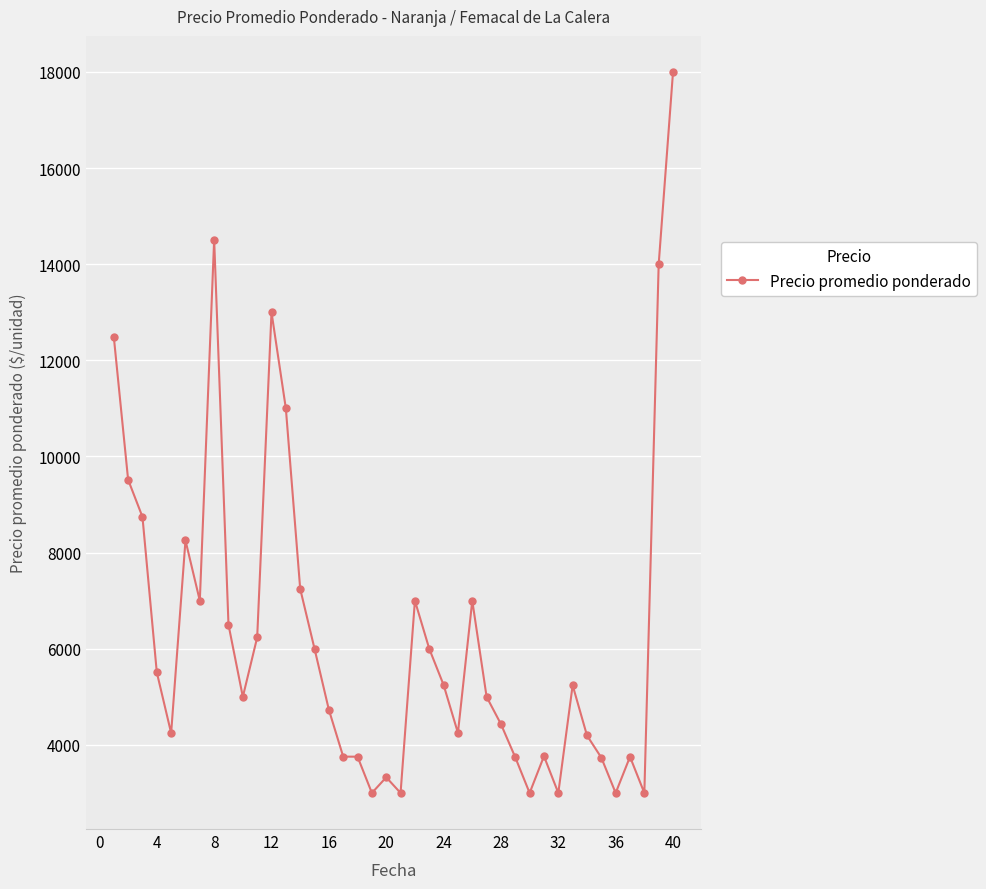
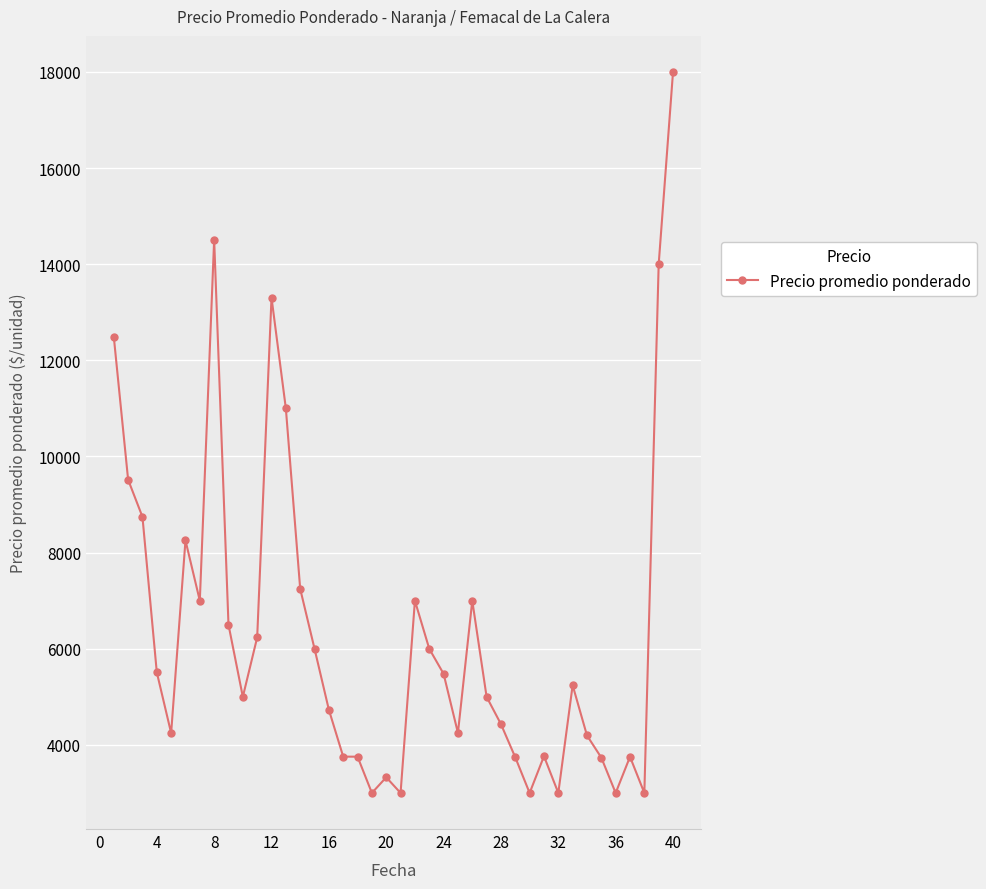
  {
    "4": 5500,
    "8": 14500,
-   "12": 13000,
+   "12": 13300,
    "16": 4700,
    "20": 3300,
-   "24": 5200,
+   "24": 5500,
    "28": 4400,
    "32": 3000,
    "36": 3000,
    "40": 18000
  }
